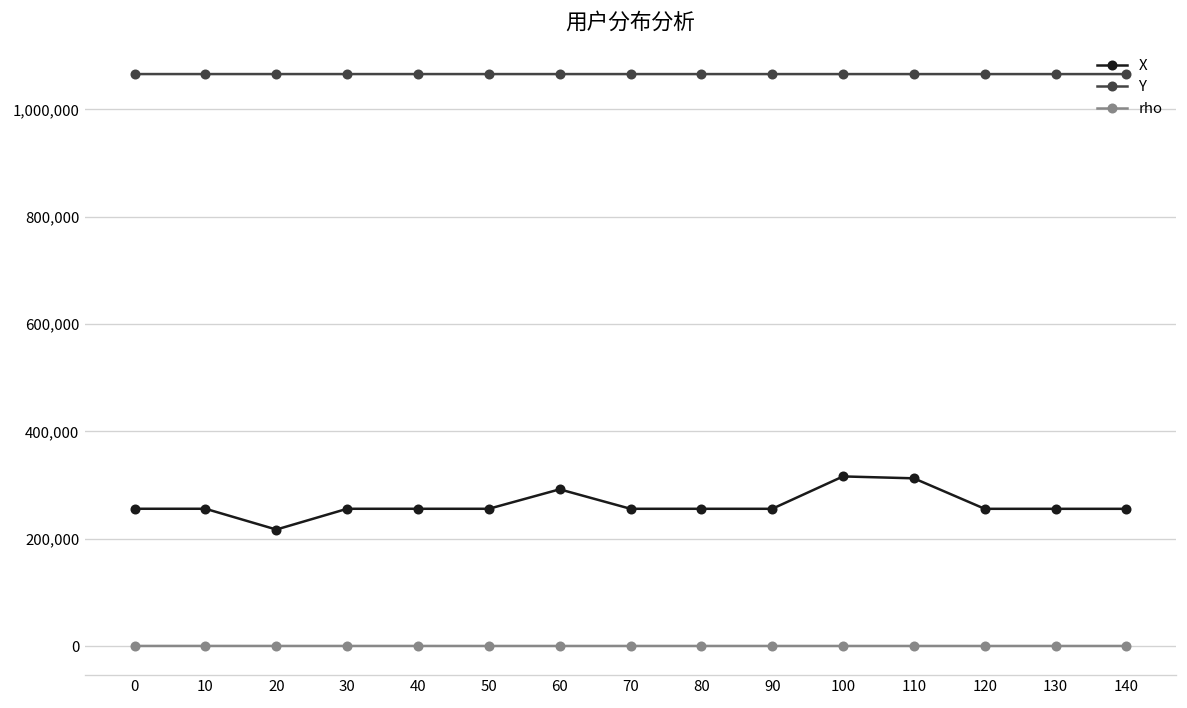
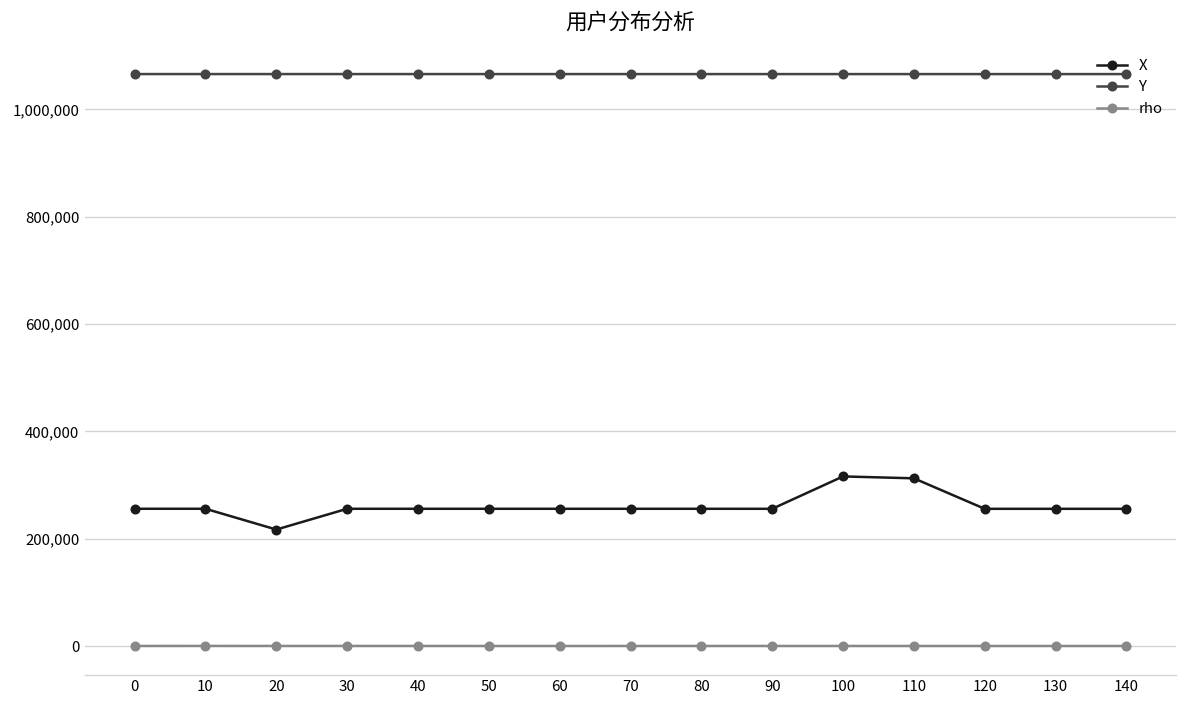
  {
    "X": {
      "0": "260,000",
      "10": "260,000",
      "20": "220,000",
      "30": "260,000",
      "40": "260,000",
      "50": "260,000",
-     "60": "290,000",
+     "60": "260,000",
      "70": "260,000",
      "80": "260,000",
      "90": "260,000",
      "100": "320,000",
      "110": "310,000",
      "120": "260,000",
      "130": "260,000",
      "140": "260,000"
    },
    "Y": {
      "0": "1,070,000",
      "10": "1,070,000",
      "20": "1,070,000",
      "30": "1,070,000",
      "40": "1,070,000",
      "50": "1,070,000",
      "60": "1,070,000",
      "70": "1,070,000",
      "80": "1,070,000",
      "90": "1,070,000",
      "100": "1,070,000",
      "110": "1,070,000",
      "120": "1,070,000",
      "130": "1,070,000",
      "140": "1,070,000"
    },
    "rho": {
      "0": "0",
      "10": "0",
      "20": "0",
      "30": "0",
      "40": "0",
      "50": "0",
      "60": "0",
      "70": "0",
      "80": "0",
      "90": "0",
      "100": "0",
      "110": "0",
      "120": "0",
      "130": "0",
      "140": "0"
    }
  }
